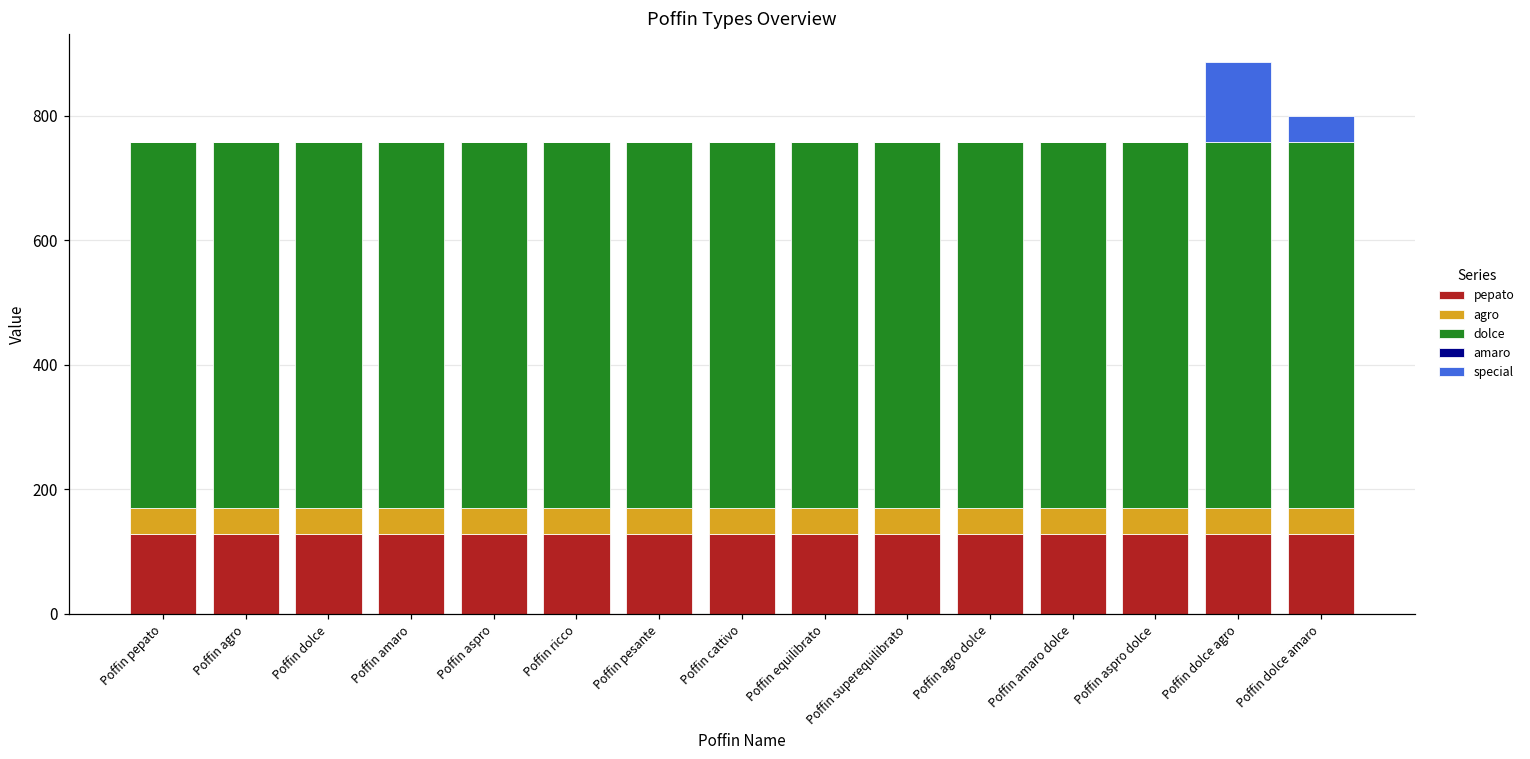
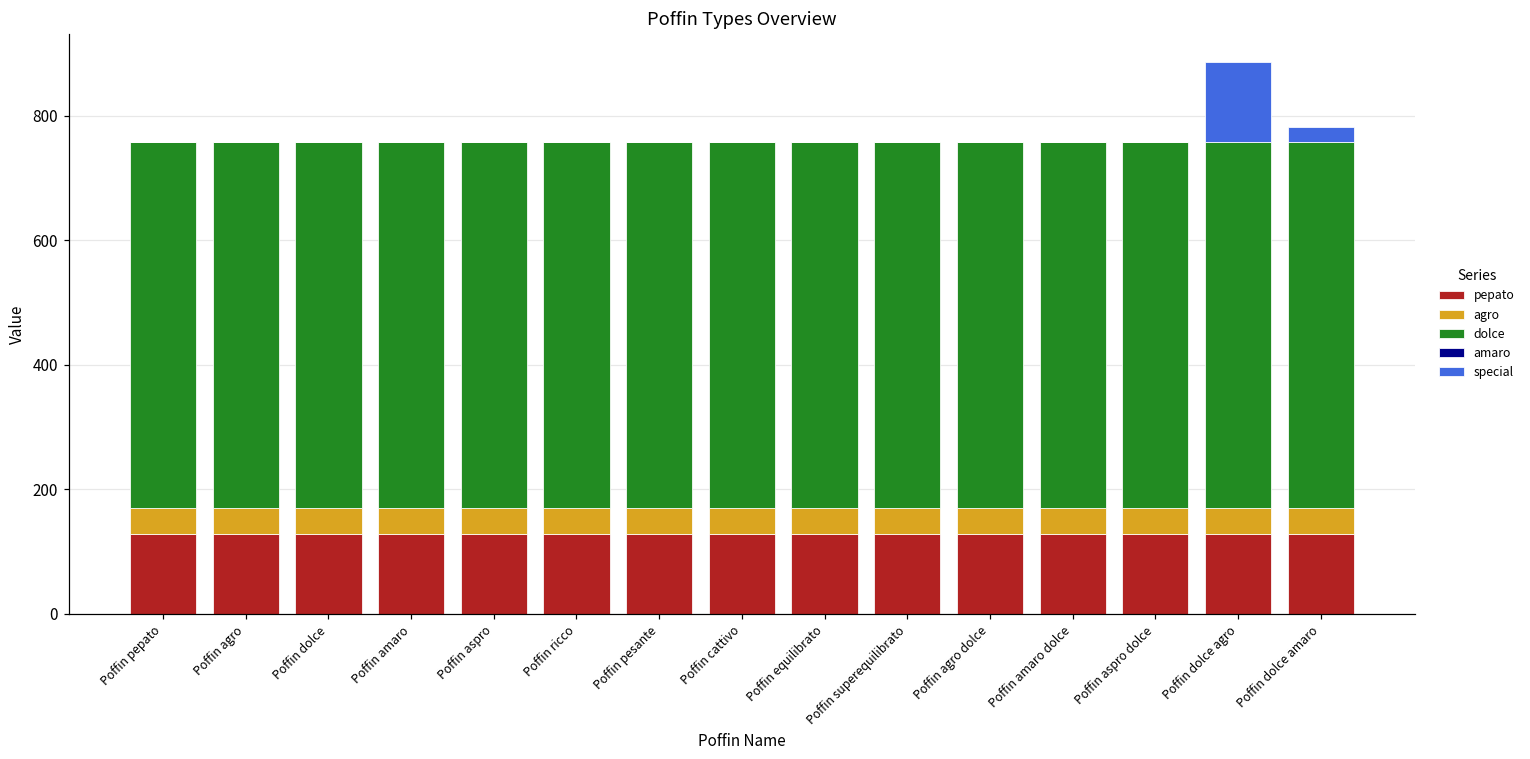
  {
    "pepato": {
      "Poffin pepato": 130,
      "Poffin agro": 130,
      "Poffin dolce": 130,
      "Poffin amaro": 130,
      "Poffin aspro": 130,
      "Poffin ricco": 130,
      "Poffin pesante": 130,
      "Poffin cattivo": 130,
      "Poffin equilibrato": 130,
      "Poffin superequilibrato": 130,
      "Poffin agro dolce": 130,
      "Poffin amaro dolce": 130,
      "Poffin aspro dolce": 130,
      "Poffin dolce agro": 130,
      "Poffin dolce amaro": 130
    },
    "agro": {
      "Poffin pepato": 40,
      "Poffin agro": 40,
      "Poffin dolce": 40,
      "Poffin amaro": 40,
      "Poffin aspro": 40,
      "Poffin ricco": 40,
      "Poffin pesante": 40,
      "Poffin cattivo": 40,
      "Poffin equilibrato": 40,
      "Poffin superequilibrato": 40,
      "Poffin agro dolce": 40,
      "Poffin amaro dolce": 40,
      "Poffin aspro dolce": 40,
      "Poffin dolce agro": 40,
      "Poffin dolce amaro": 40
    },
    "special": {
      "Poffin pepato": 0,
      "Poffin agro": 0,
      "Poffin dolce": 0,
      "Poffin amaro": 0,
      "Poffin aspro": 0,
      "Poffin ricco": 0,
      "Poffin pesante": 0,
      "Poffin cattivo": 0,
      "Poffin equilibrato": 0,
      "Poffin superequilibrato": 0,
      "Poffin agro dolce": 0,
      "Poffin amaro dolce": 0,
      "Poffin aspro dolce": 0,
      "Poffin dolce agro": 130,
-     "Poffin dolce amaro": 40
+     "Poffin dolce amaro": 20
    }
  }
